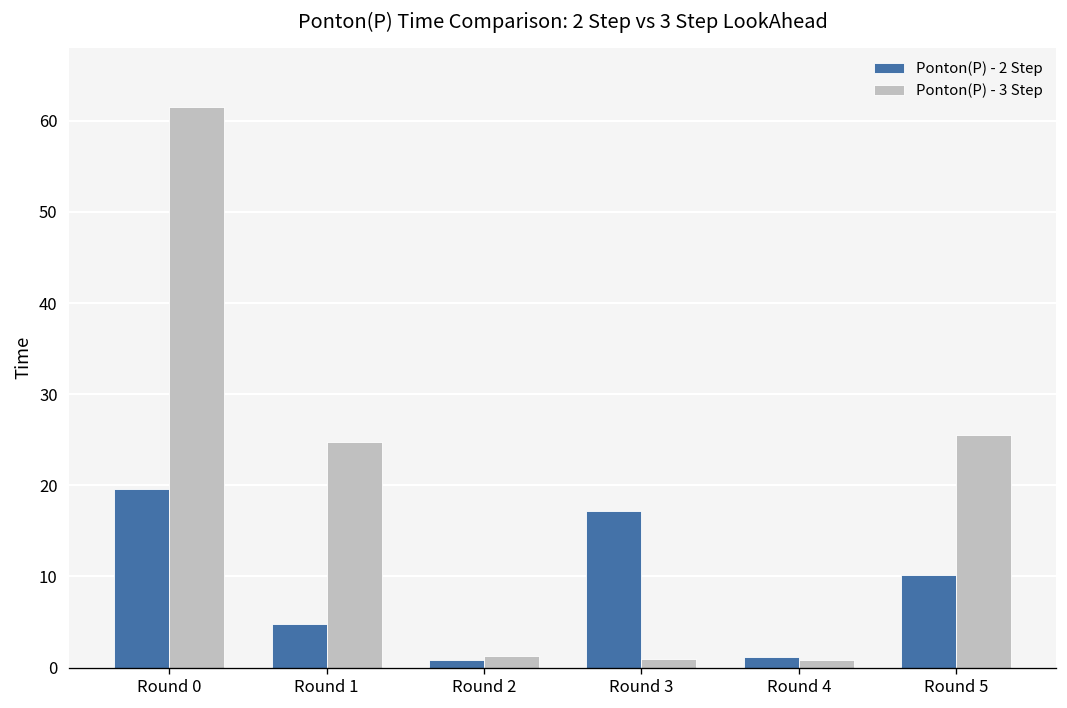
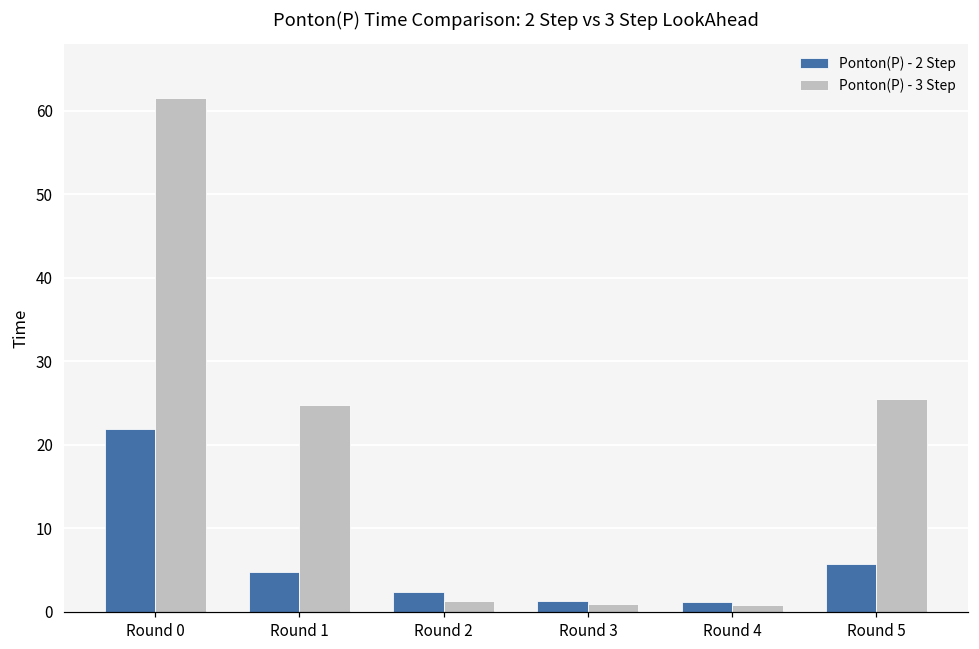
  {
    "Ponton(P) - 2 Step": {
-     "Round 0": 20,
+     "Round 0": 22,
      "Round 1": 5,
-     "Round 2": 1,
-     "Round 3": 17,
+     "Round 2": 2,
+     "Round 3": 1,
      "Round 4": 1,
-     "Round 5": 10
+     "Round 5": 6
    },
    "Ponton(P) - 3 Step": {
      "Round 0": 61,
      "Round 1": 25,
      "Round 2": 1,
      "Round 3": 1,
      "Round 4": 1,
      "Round 5": 25
    }
  }
